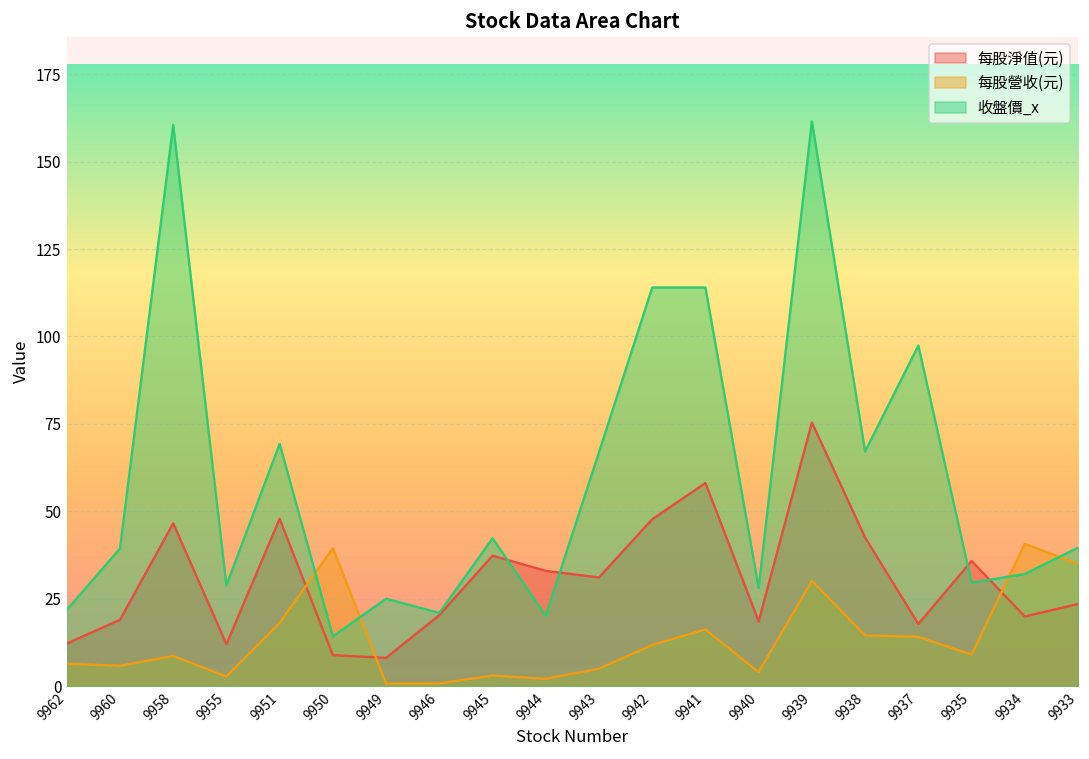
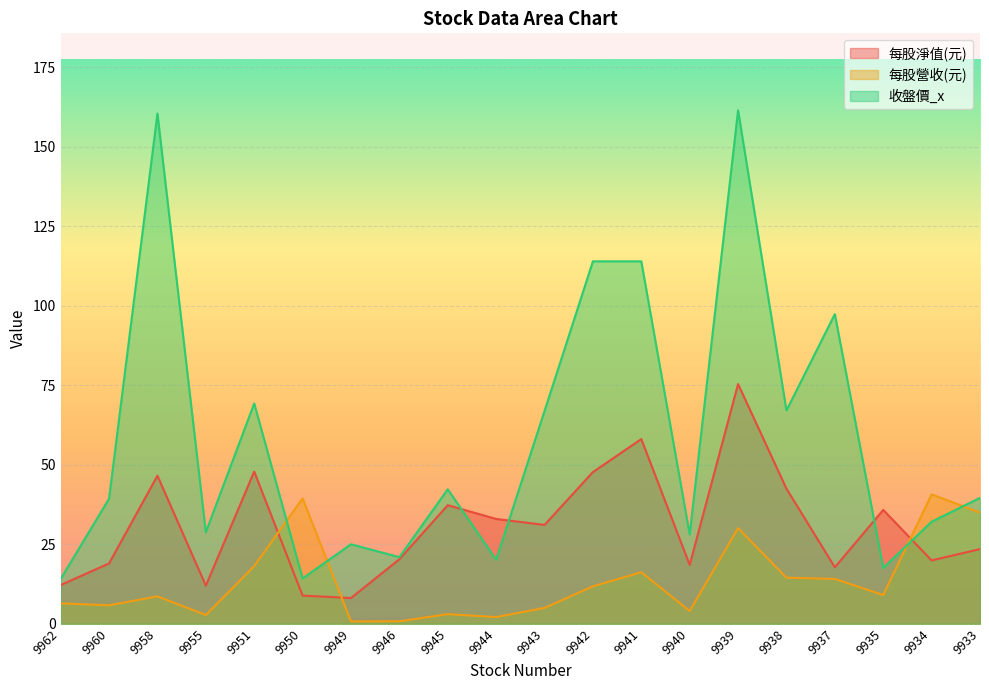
  {
    "每股淨值(元)": {
      "9962": 12,
      "9960": 19,
      "9958": 47,
      "9955": 12,
      "9951": 48,
      "9950": 9,
      "9949": 8,
      "9945": 37,
      "9944": 33,
      "9943": 31,
      "9942": 48,
      "9941": 58,
      "9940": 19,
      "9939": 75,
      "9938": 42,
      "9937": 18,
      "9935": 36,
      "9934": 20,
      "9933": 23
    },
    "每股營收(元)": {
      "9962": 6,
      "9960": 6,
      "9958": 9,
      "9955": 3,
      "9951": 18,
      "9950": 39,
      "9949": 1,
      "9946": 1,
      "9945": 3,
      "9944": 2,
      "9943": 5,
      "9942": 12,
      "9941": 16,
      "9940": 4,
      "9939": 30,
      "9938": 15,
      "9937": 14,
      "9935": 9,
      "9934": 41,
      "9933": 35
    },
    "收盤價_x": {
-     "9962": 22,
+     "9962": 14,
      "9960": 39,
      "9958": 161,
      "9955": 29,
      "9951": 69,
      "9950": 14,
      "9949": 25,
      "9945": 42,
      "9944": 20,
      "9943": 67,
      "9942": 114,
      "9941": 114,
      "9940": 28,
      "9939": 162,
      "9938": 67,
      "9937": 97,
-     "9935": 30,
+     "9935": 18,
      "9934": 32,
      "9933": 40
    }
  }
